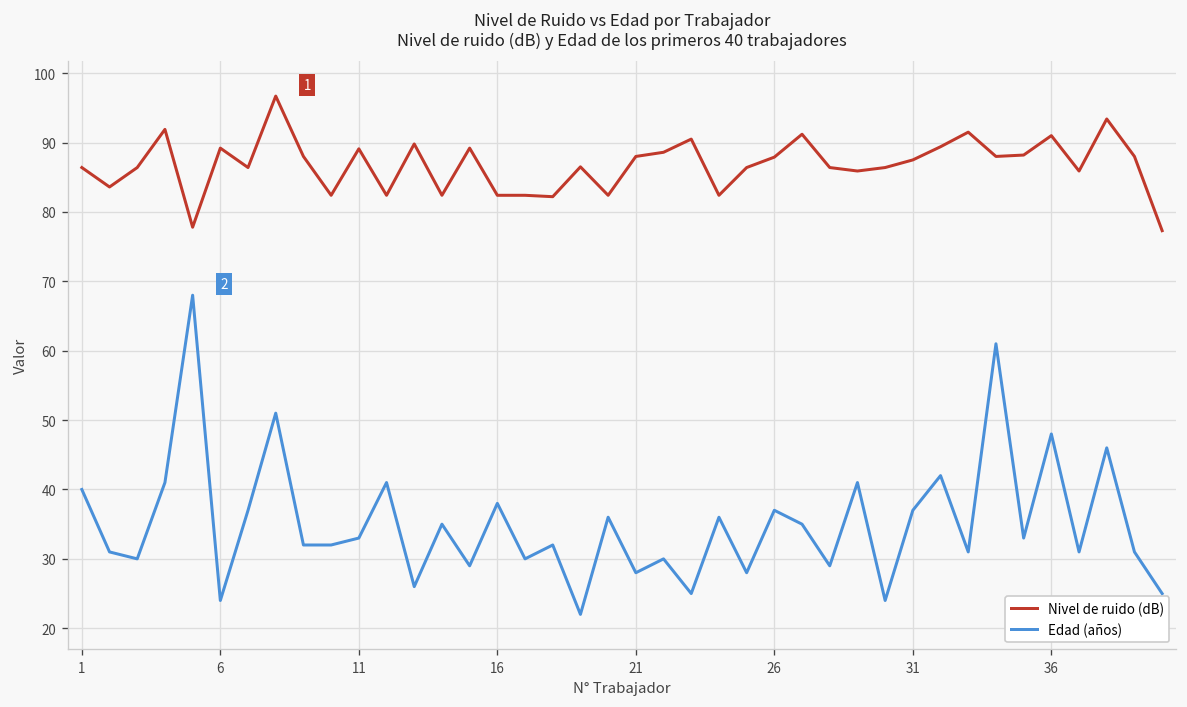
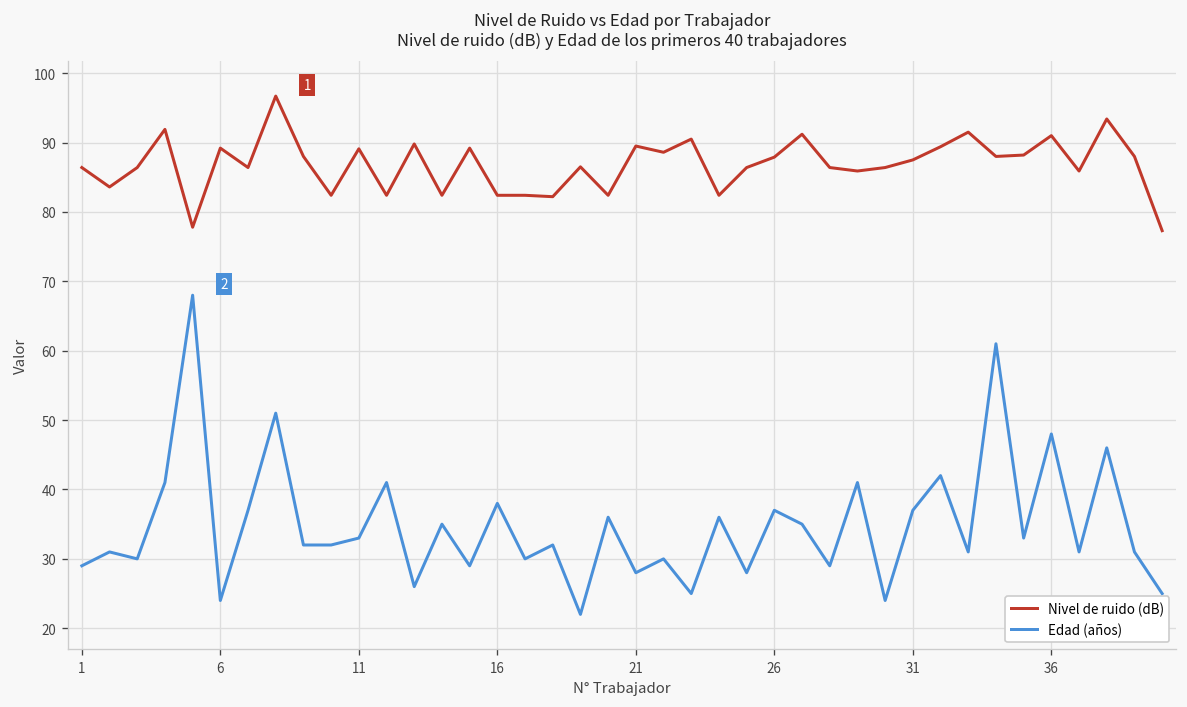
  {
    "Nivel de ruido (dB)": {
      "1": 86,
      "6": 89,
      "11": 89,
      "16": 82,
-     "21": 88,
+     "21": 90,
      "26": 88,
      "31": 88,
      "36": 91
    },
    "Edad (años)": {
-     "1": 40,
+     "1": 29,
      "6": 24,
      "11": 33,
      "16": 38,
      "21": 28,
      "26": 37,
      "31": 37,
      "36": 48
    }
  }
